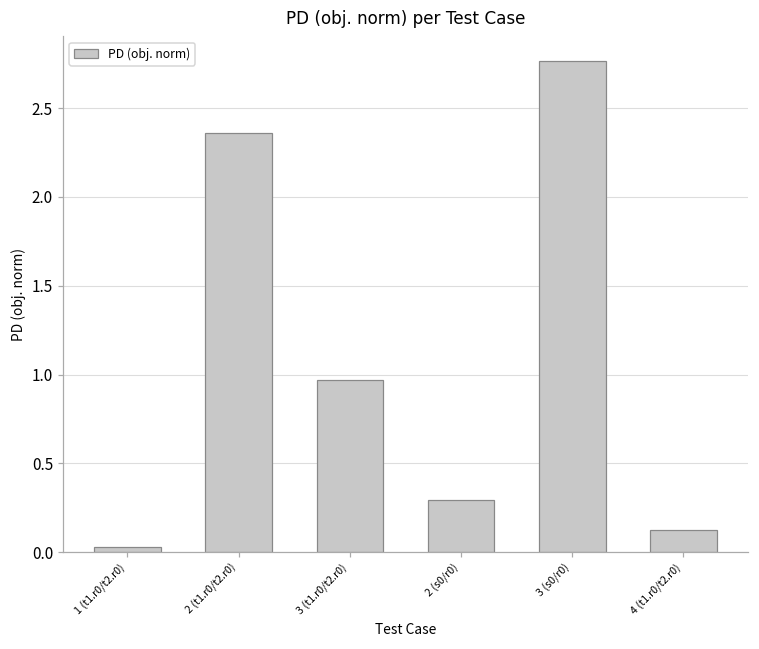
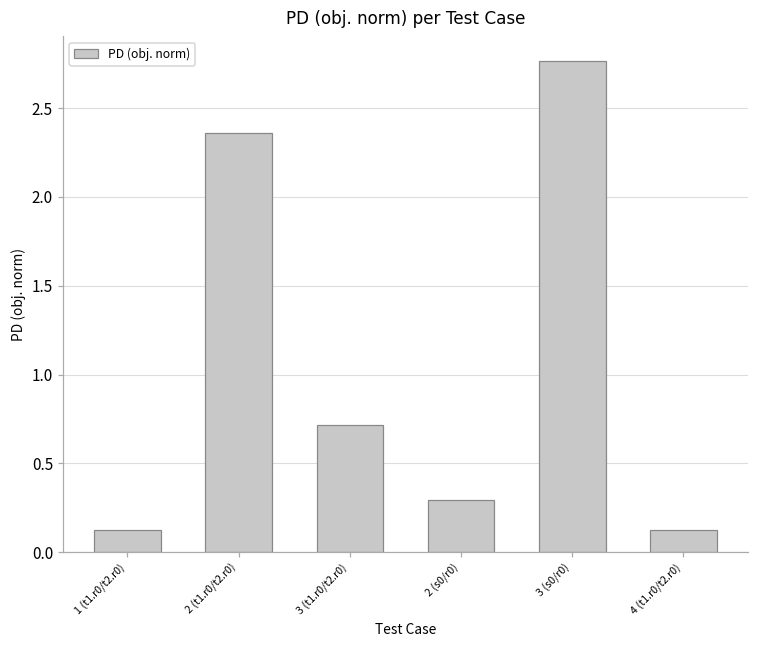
  {
-   "1 (t1.r0/t2.r0)": 0.03,
+   "1 (t1.r0/t2.r0)": 0.13,
    "2 (t1.r0/t2.r0)": 2.36,
-   "3 (t1.r0/t2.r0)": 0.97,
+   "3 (t1.r0/t2.r0)": 0.72,
    "2 (s0/r0)": 0.30,
    "3 (s0/r0)": 2.77,
    "4 (t1.r0/t2.r0)": 0.13
  }
